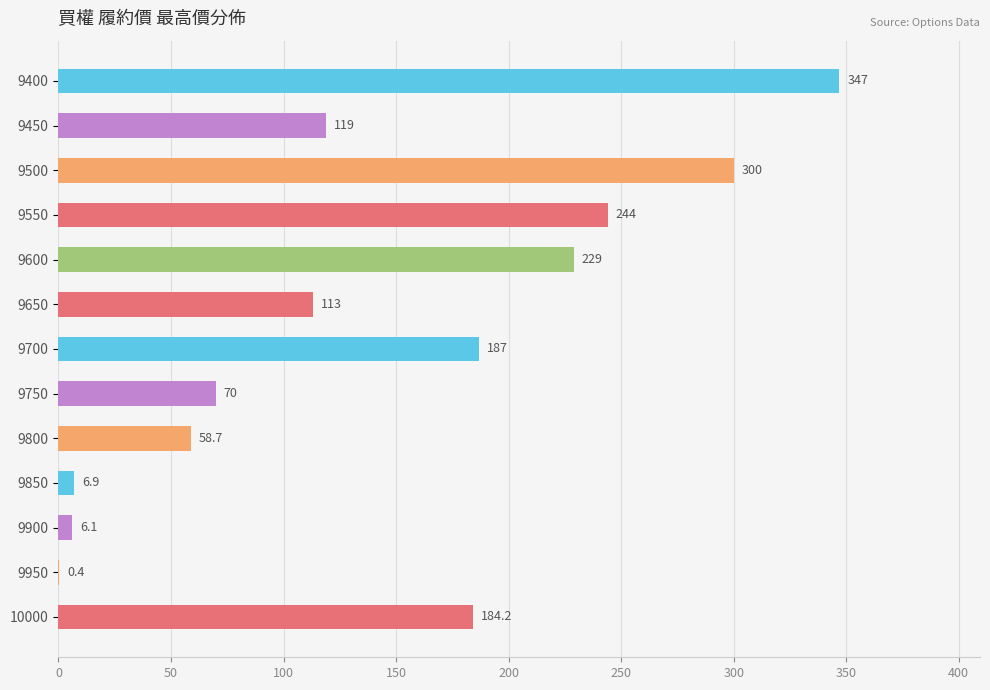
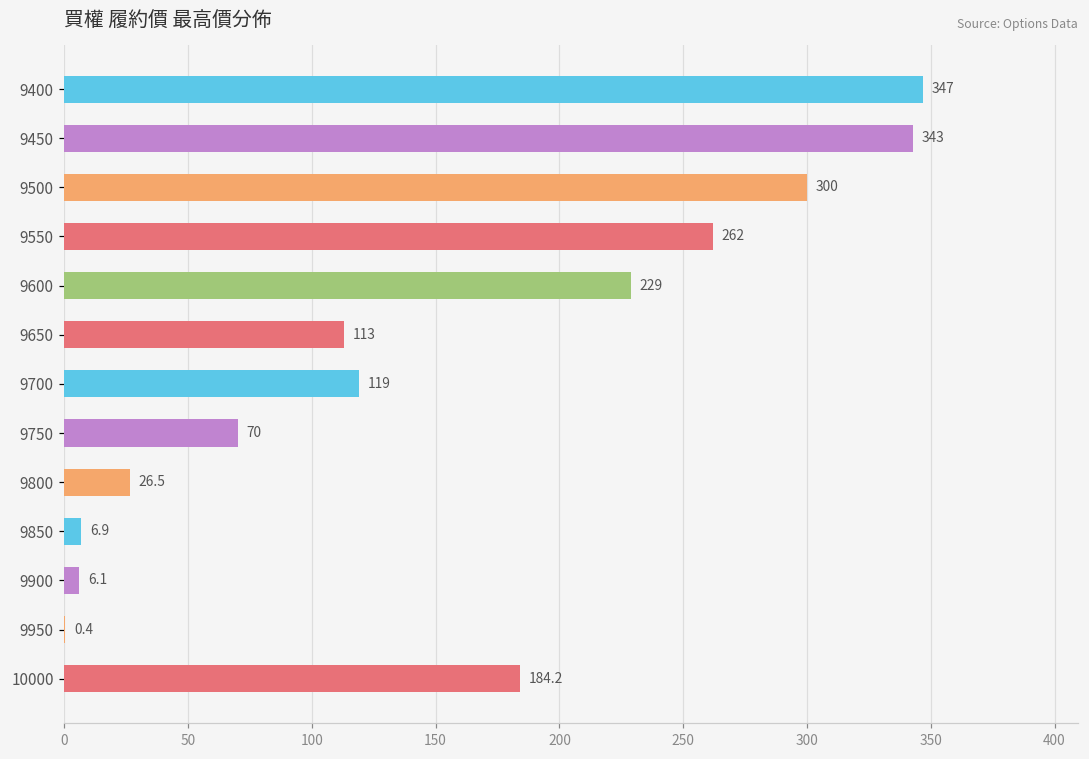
  {
    "9400": 347,
-   "9450": 119,
+   "9450": 343,
    "9500": 300,
-   "9550": 244,
+   "9550": 262,
    "9600": 229,
    "9650": 113,
-   "9700": 187,
+   "9700": 119,
    "9750": 70,
-   "9800": 58.7,
+   "9800": 26.5,
    "9850": 6.9,
    "9900": 6.1,
    "9950": 0.4,
    "10000": 184.2
  }
